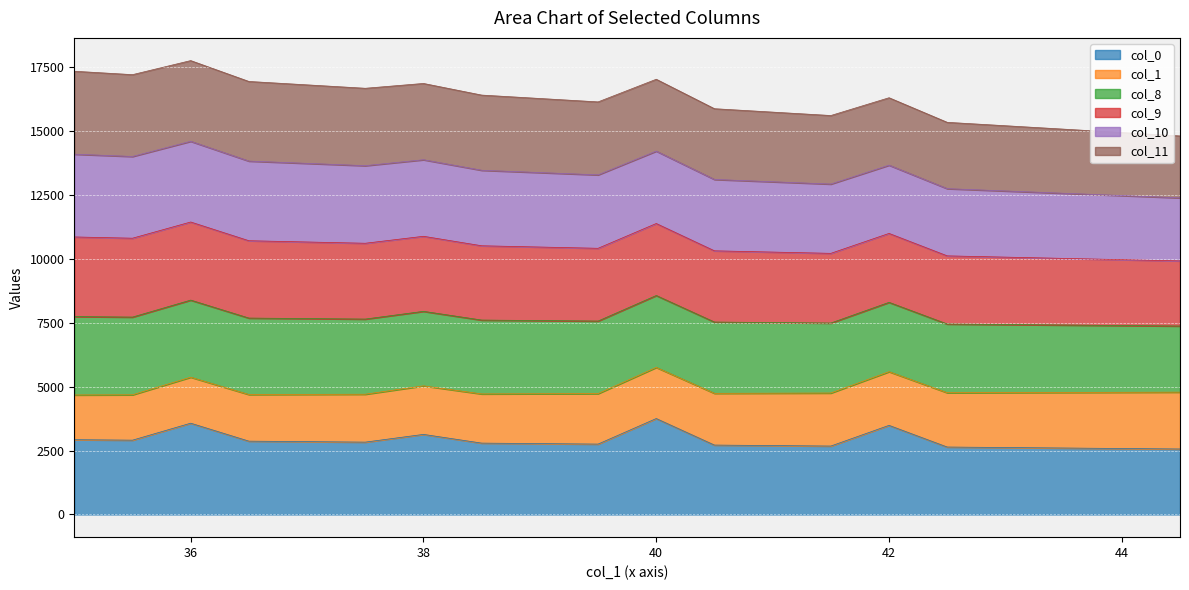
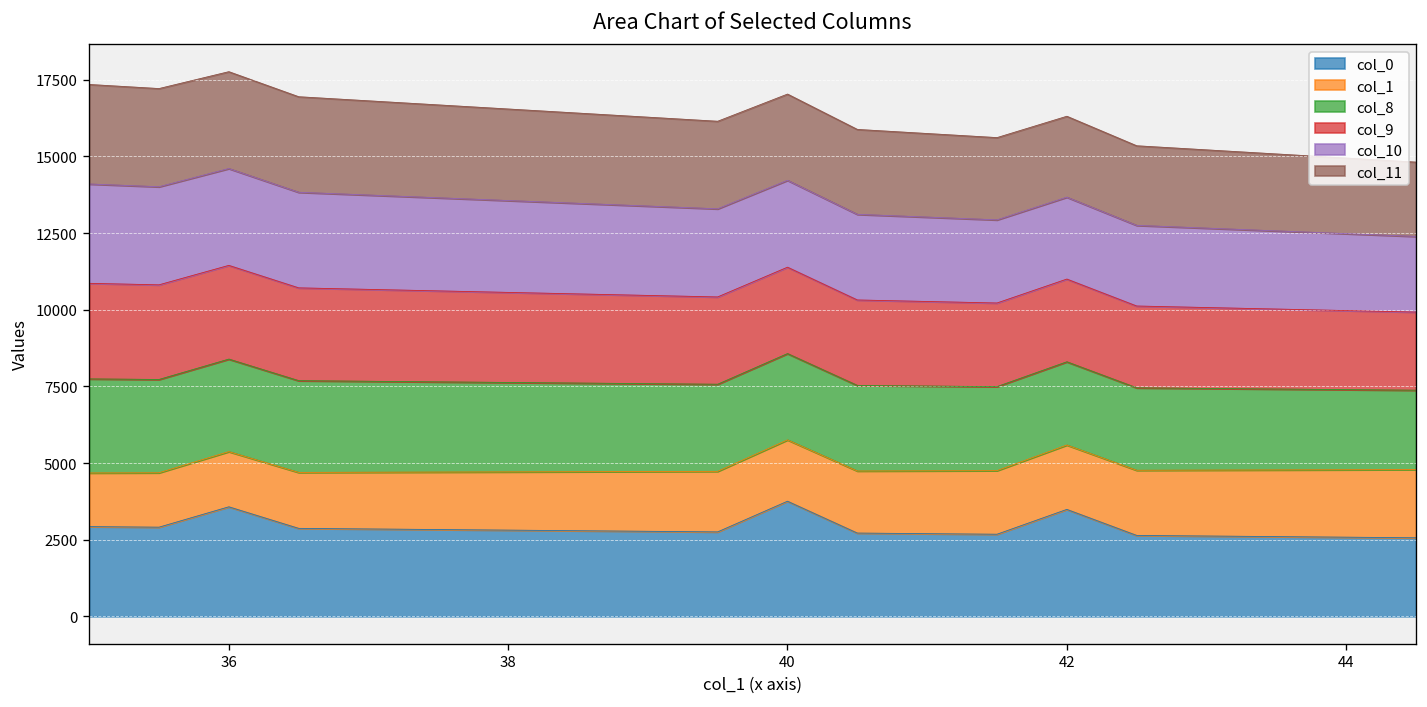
  {
    "col_0": {
      "36": 3600,
-     "38": 3100,
+     "38": 2800,
      "40": 3800,
      "42": 3500,
      "44": 2600
    },
    "col_1": {
      "36": 1800,
      "38": 1900,
      "40": 2000,
      "42": 2100,
      "44": 2200
    },
    "col_8": {
      "36": 3000,
      "38": 2900,
      "40": 2800,
      "42": 2700,
      "44": 2600
    },
    "col_9": {
      "36": 3100,
      "38": 2900,
      "40": 2800,
      "42": 2700,
      "44": 2600
    },
    "col_10": {
      "36": 3200,
      "38": 3000,
      "40": 2800,
      "42": 2700,
      "44": 2500
    },
    "col_11": {
      "36": 3200,
      "38": 3000,
      "40": 2800,
      "42": 2600
    }
  }
